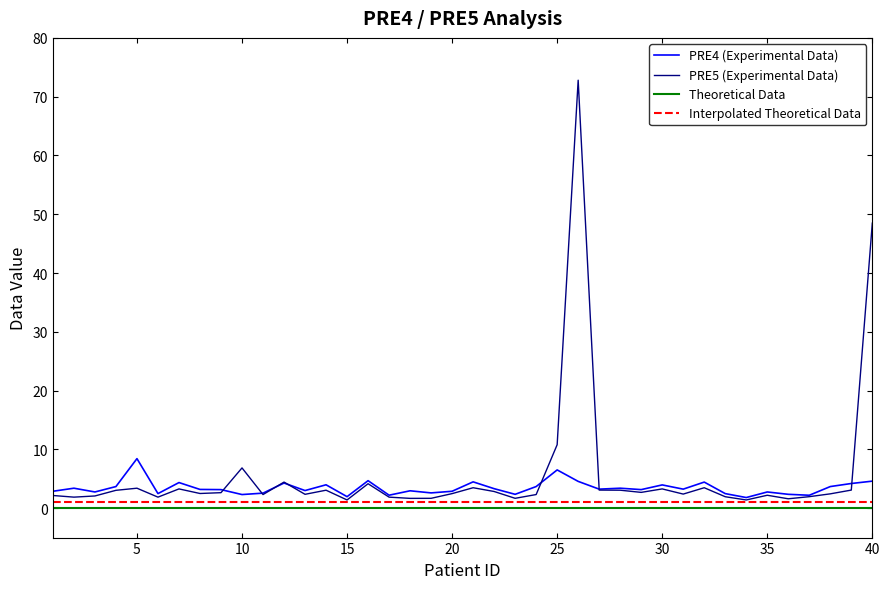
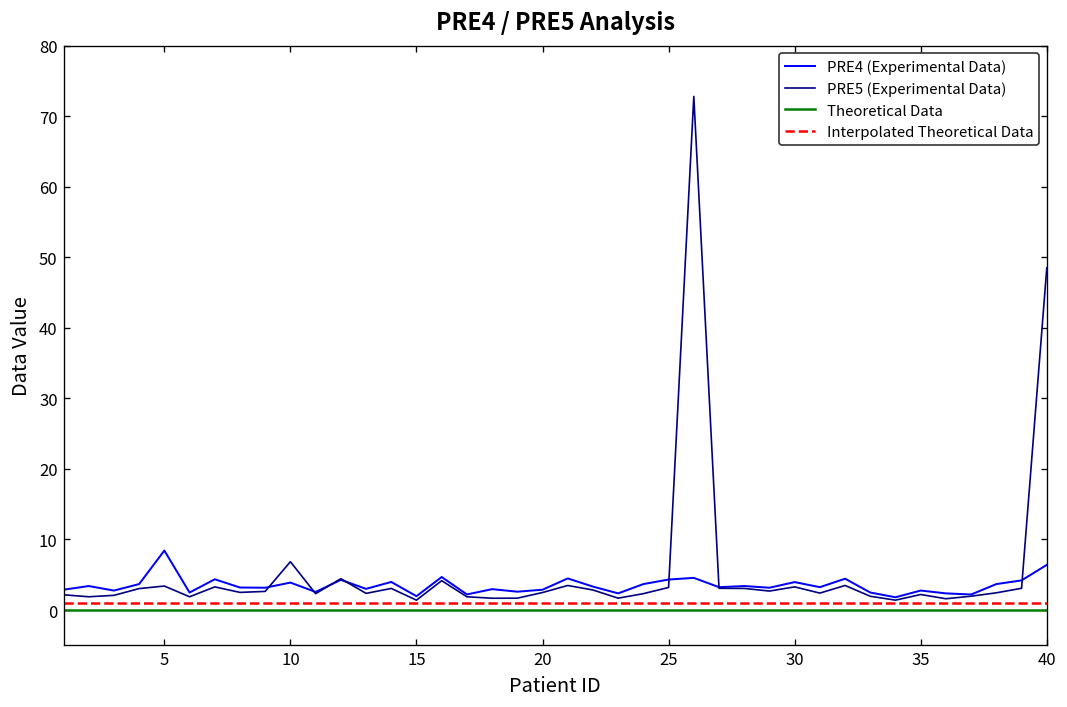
  {
    "PRE4 (Experimental Data)": {
      "5": 8,
-     "10": 2,
+     "10": 4,
      "15": 2,
-     "25": 7,
+     "25": 4,
      "30": 4,
      "35": 3,
-     "40": 5
+     "40": 6
    },
    "PRE5 (Experimental Data)": {
      "5": 3,
      "10": 7,
-     "25": 11,
+     "25": 3,
      "30": 3,
      "35": 2,
      "40": 48
    },
    "Theoretical Data": {
      "5": 0,
      "10": 0,
      "15": 0,
      "20": 0,
      "25": 0,
      "30": 0,
      "35": 0,
      "40": 0
    },
    "Interpolated Theoretical Data": {
      "5": 1,
      "10": 1,
      "20": 1,
      "25": 1,
      "30": 1,
      "35": 1,
      "40": 1
    }
  }
